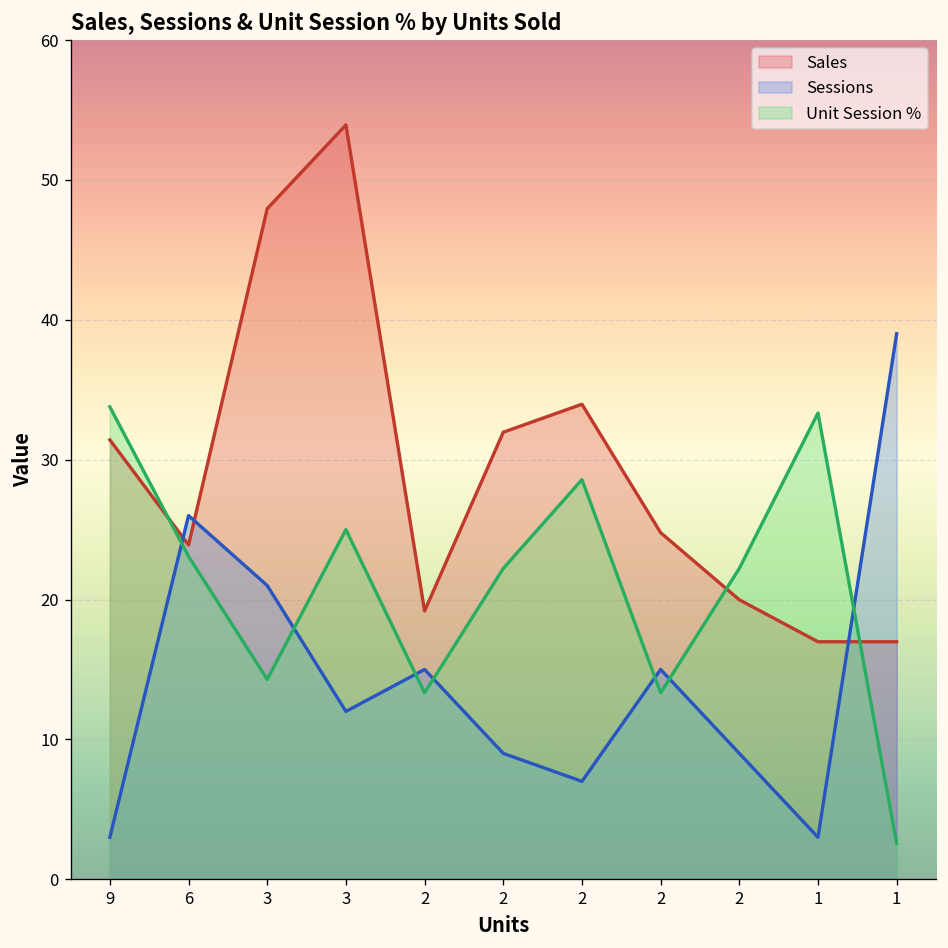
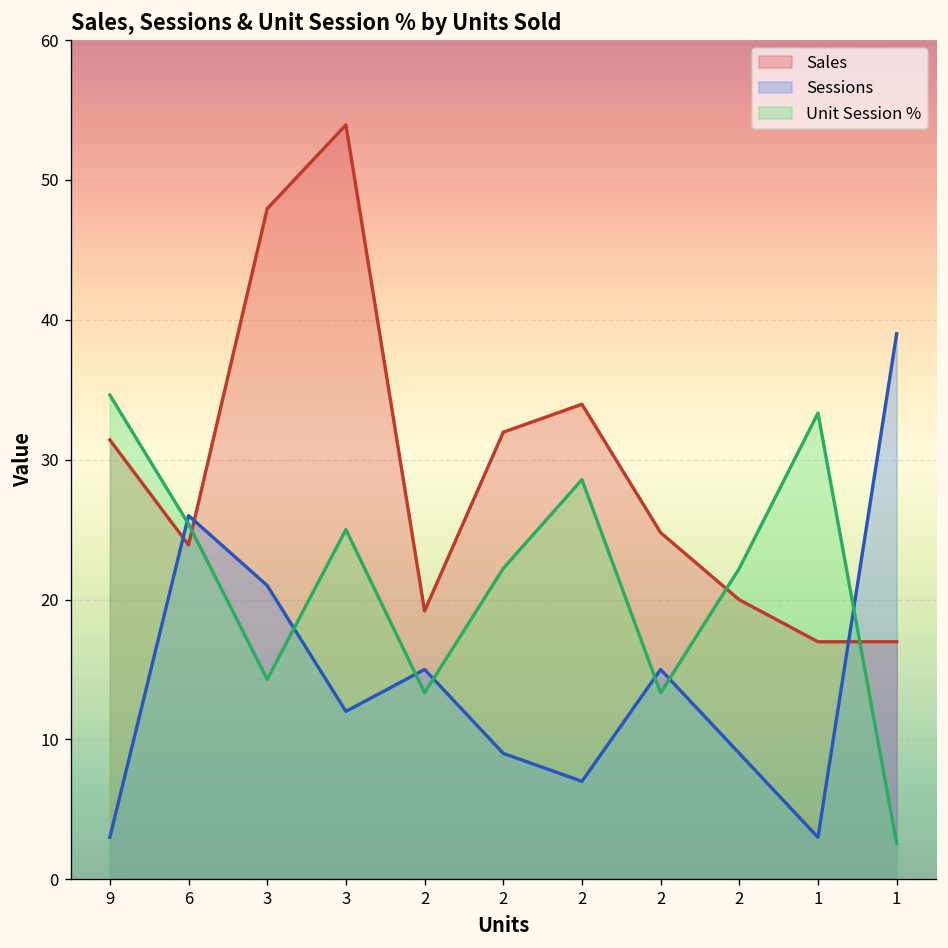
  {
    "Sales": {
      "9": 31.4,
      "6": 23.9
    },
    "Sessions": {
      "9": 3.0,
      "6": 26.0
    },
    "Unit Session %": {
-     "9": 33.8,
-     "6": 23.1
+     "9": 34.6,
+     "6": 25.4
    }
  }
